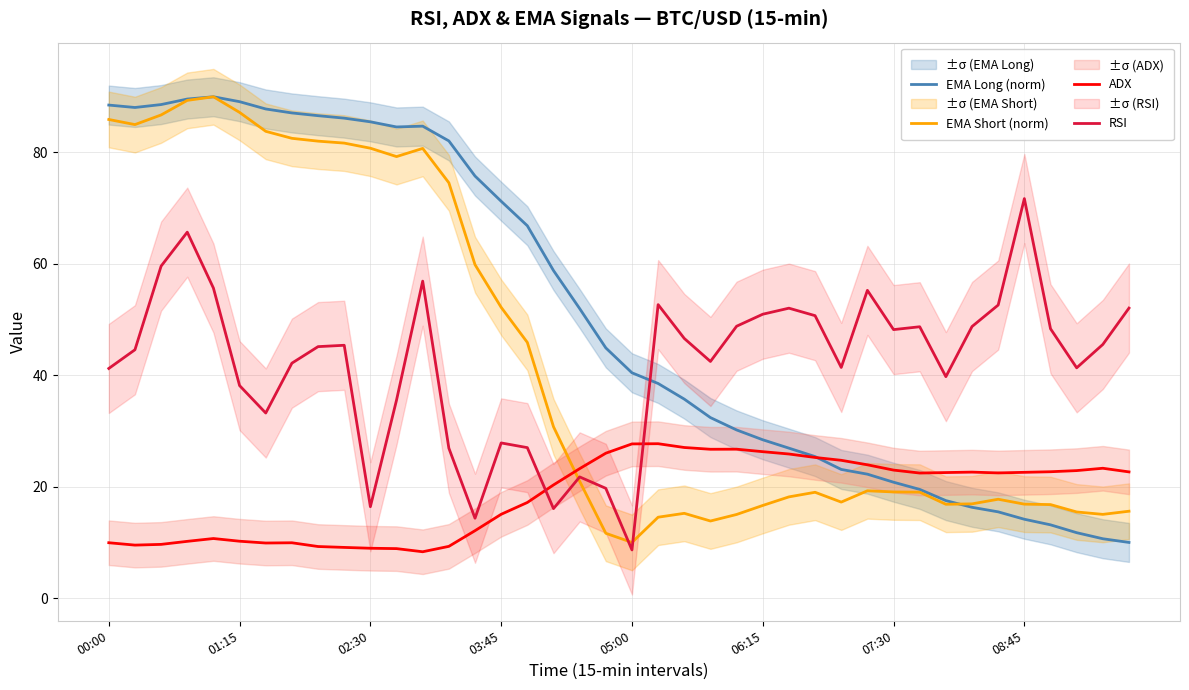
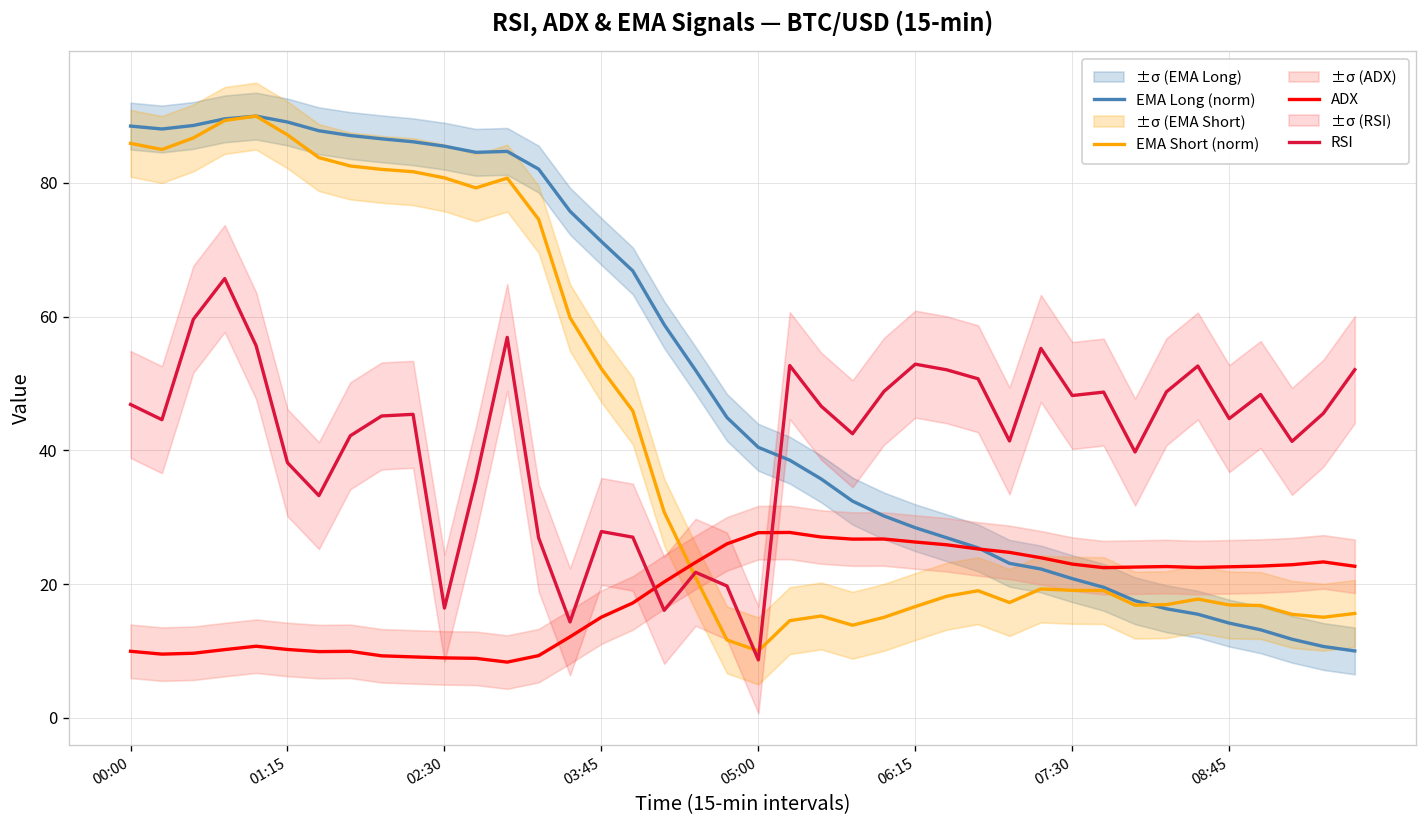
  {
    "RSI": {
-     "00:00": 41,
+     "00:00": 47,
      "01:15": 38,
      "02:30": 16,
      "03:45": 28,
      "05:00": 9,
-     "06:15": 51,
+     "06:15": 53,
      "07:30": 48,
-     "08:45": 72
+     "08:45": 45
    }
  }
